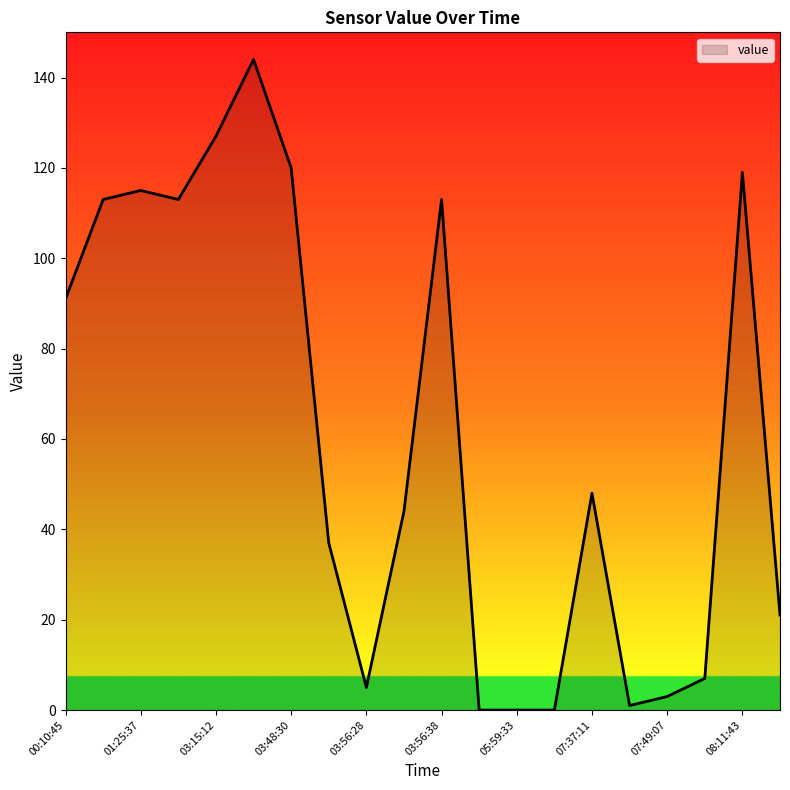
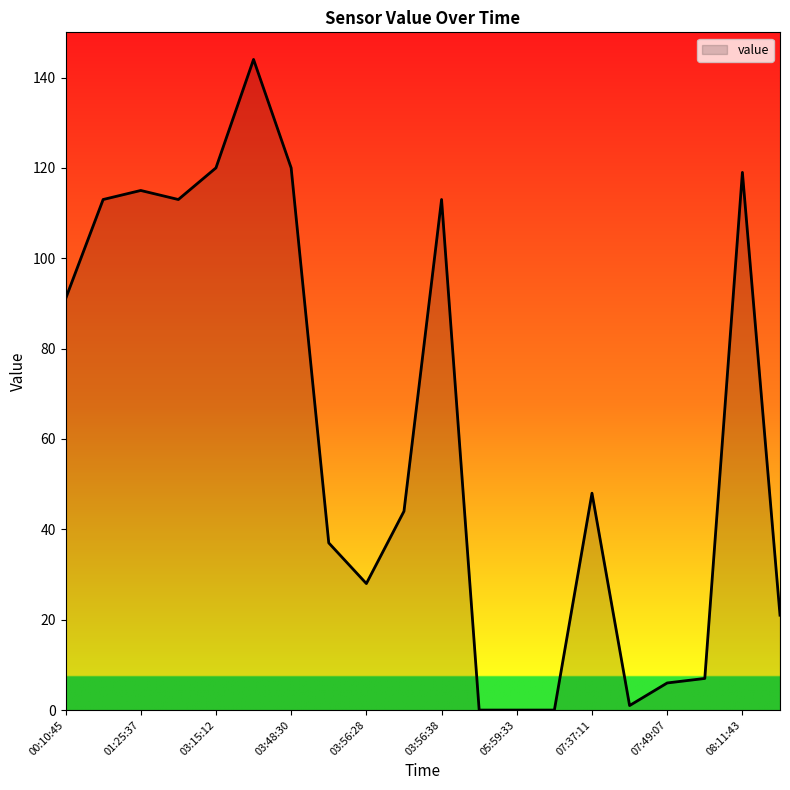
  {
    "00:10:45": 91,
    "01:25:37": 115,
-   "03:15:12": 127,
+   "03:15:12": 120,
    "03:48:30": 120,
-   "03:56:28": 5,
+   "03:56:28": 28,
    "03:56:38": 113,
    "05:59:33": 0,
    "07:37:11": 48,
-   "07:49:07": 3,
+   "07:49:07": 6,
    "08:11:43": 119
  }
